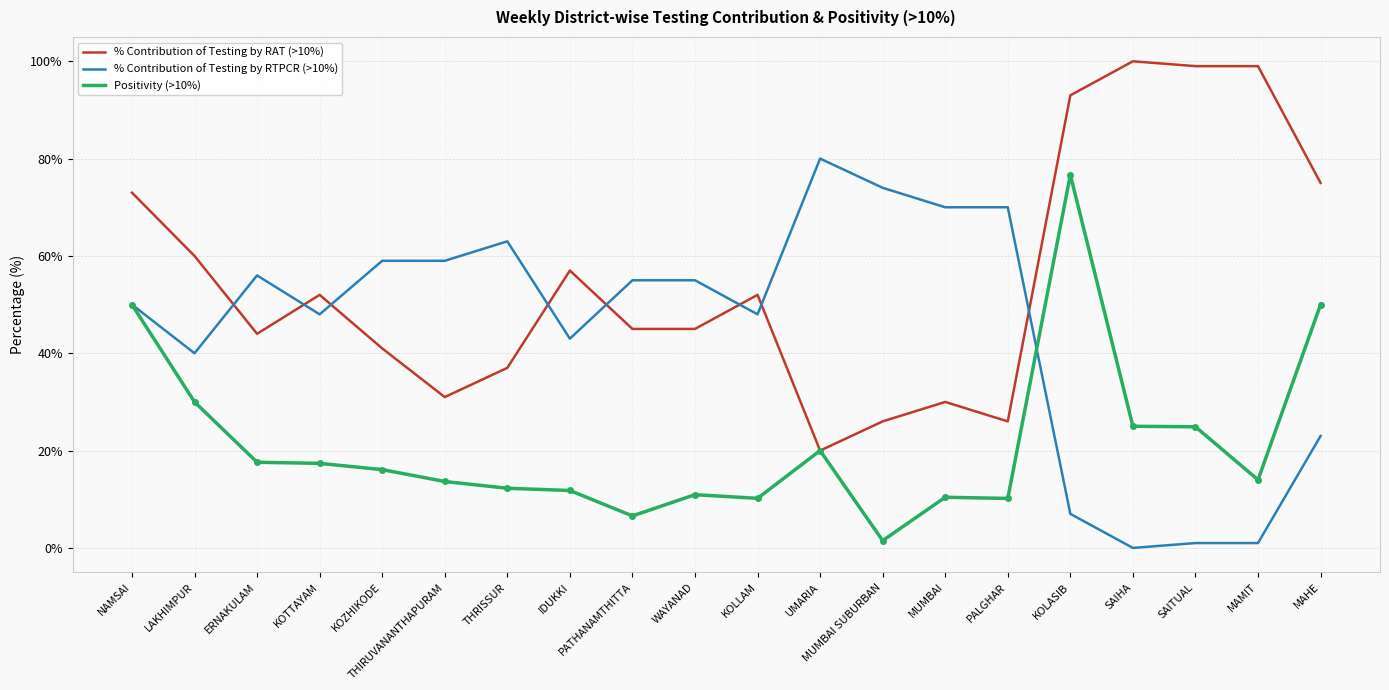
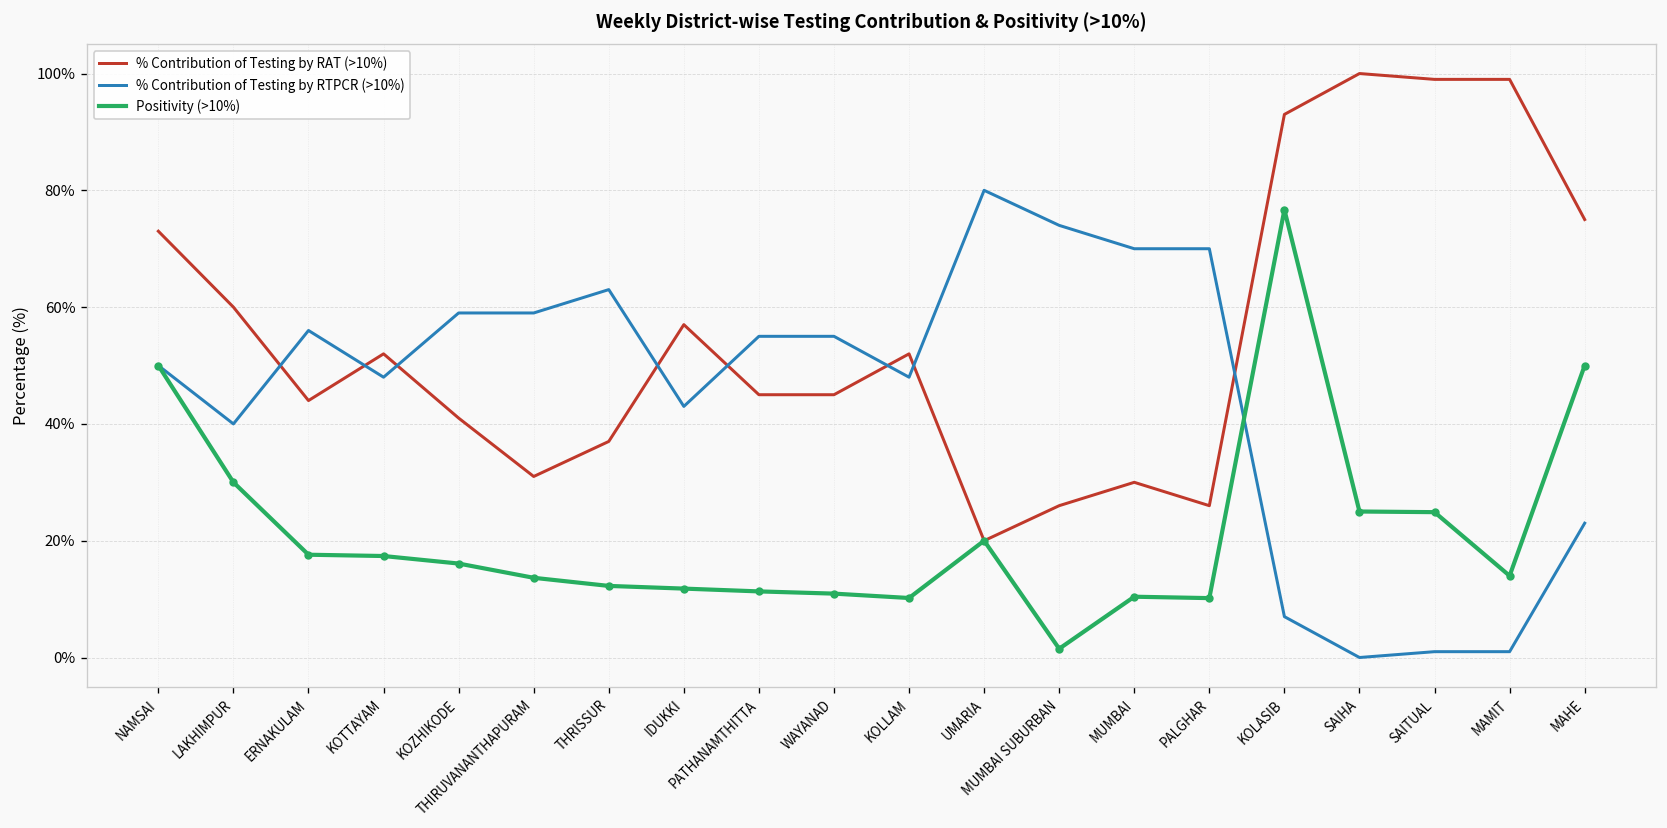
  {
    "% Contribution of Testing by RAT (>10%)": {
      "NAMSAI": "73%",
      "LAKHIMPUR": "60%",
      "ERNAKULAM": "44%",
      "KOTTAYAM": "52%",
      "KOZHIKODE": "41%",
      "THIRUVANANTHAPURAM": "31%",
      "THRISSUR": "37%",
      "IDUKKI": "57%",
      "PATHANAMTHITTA": "45%",
      "WAYANAD": "45%",
      "KOLLAM": "52%",
      "MUMBAI SUBURBAN": "26%",
      "MUMBAI": "30%",
      "PALGHAR": "26%",
      "KOLASIB": "93%",
      "SAIHA": "100%",
      "SAITUAL": "99%",
      "MAMIT": "99%",
      "MAHE": "75%"
    },
    "% Contribution of Testing by RTPCR (>10%)": {
      "LAKHIMPUR": "40%",
      "ERNAKULAM": "56%",
      "KOTTAYAM": "48%",
      "KOZHIKODE": "59%",
      "THIRUVANANTHAPURAM": "59%",
      "THRISSUR": "63%",
      "IDUKKI": "43%",
      "PATHANAMTHITTA": "55%",
      "WAYANAD": "55%",
      "KOLLAM": "48%",
      "UMARIA": "80%",
      "MUMBAI SUBURBAN": "74%",
      "MUMBAI": "70%",
      "PALGHAR": "70%",
      "KOLASIB": "7%",
      "SAIHA": "0%",
      "SAITUAL": "1%",
      "MAMIT": "1%",
      "MAHE": "23%"
    },
    "Positivity (>10%)": {
      "LAKHIMPUR": "30%",
      "ERNAKULAM": "18%",
      "KOTTAYAM": "17%",
      "KOZHIKODE": "16%",
      "THIRUVANANTHAPURAM": "14%",
      "THRISSUR": "12%",
      "IDUKKI": "12%",
-     "PATHANAMTHITTA": "7%",
+     "PATHANAMTHITTA": "11%",
      "WAYANAD": "11%",
      "KOLLAM": "10%",
      "MUMBAI SUBURBAN": "2%",
      "MUMBAI": "10%",
      "PALGHAR": "10%",
      "KOLASIB": "77%",
      "SAIHA": "25%",
      "SAITUAL": "25%",
      "MAMIT": "14%",
      "MAHE": "50%"
    }
  }
